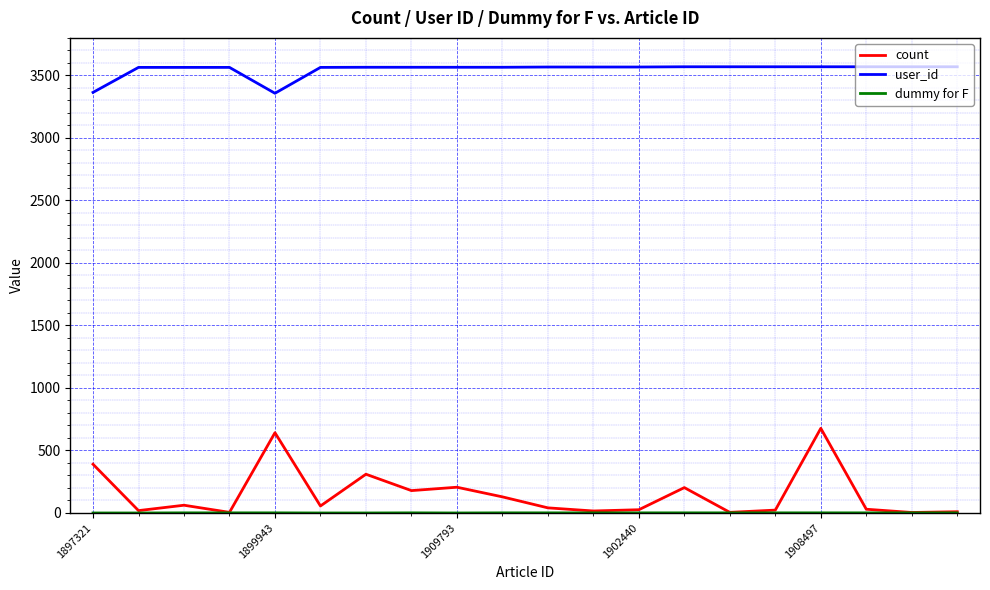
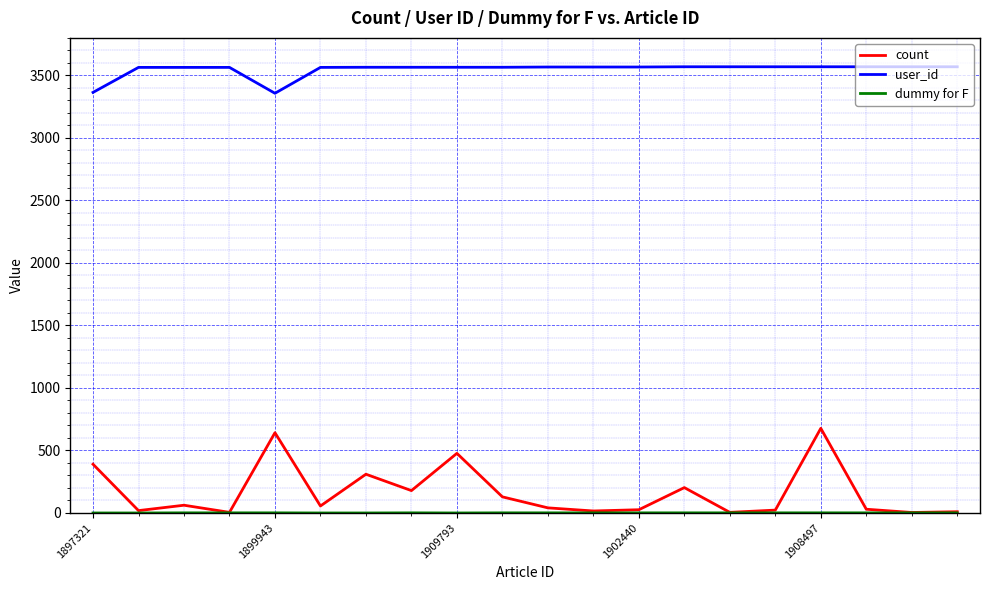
  {
    "count": {
      "1897321": 390,
      "1899943": 640,
-     "1909793": 210,
+     "1909793": 480,
      "1902440": 30,
      "1908497": 680
    },
    "user_id": {
      "1897321": 3360,
      "1899943": 3360,
      "1909793": 3570,
      "1902440": 3570,
      "1908497": 3570
    },
    "dummy for F": {
      "1897321": 0,
      "1899943": 0,
      "1909793": 0,
      "1902440": 0,
      "1908497": 0
    }
  }
